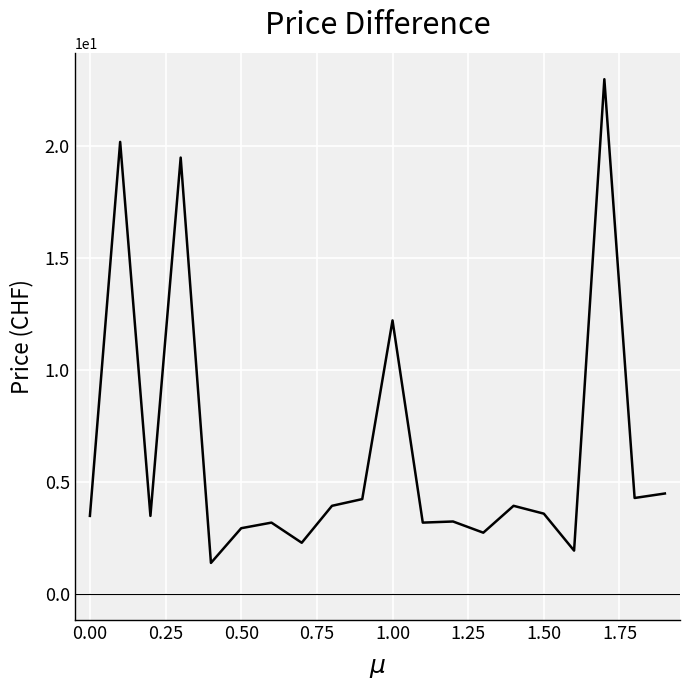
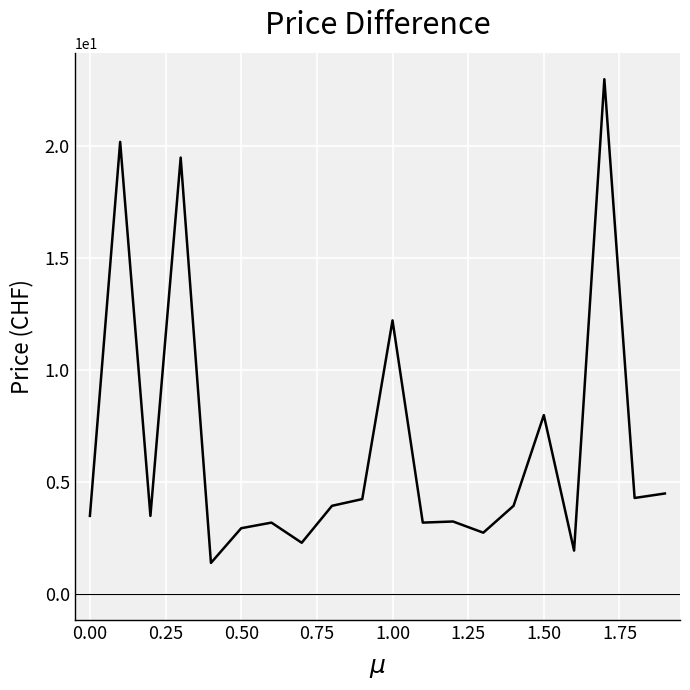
  {
    "0.00": 3.5,
    "0.50": 3.0,
    "1.00": 12.2,
-   "1.50": 3.6
+   "1.50": 8.0
  }
